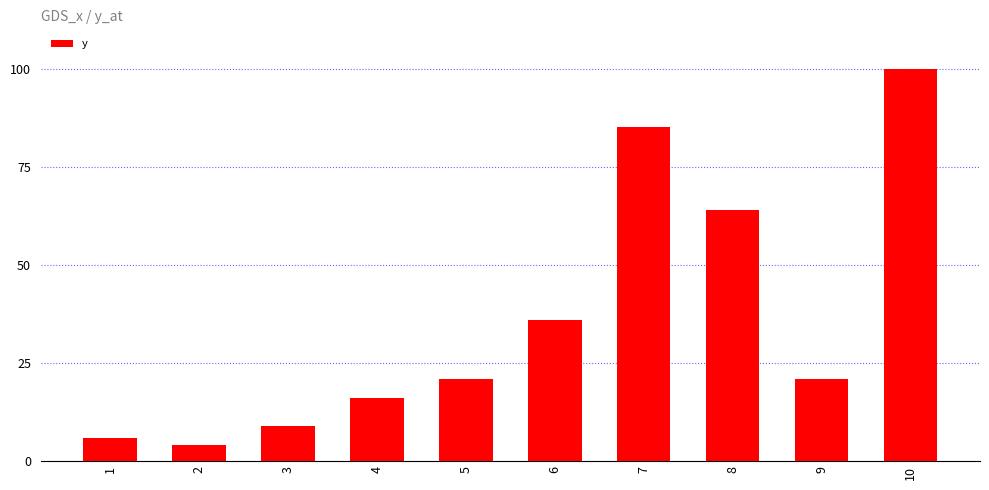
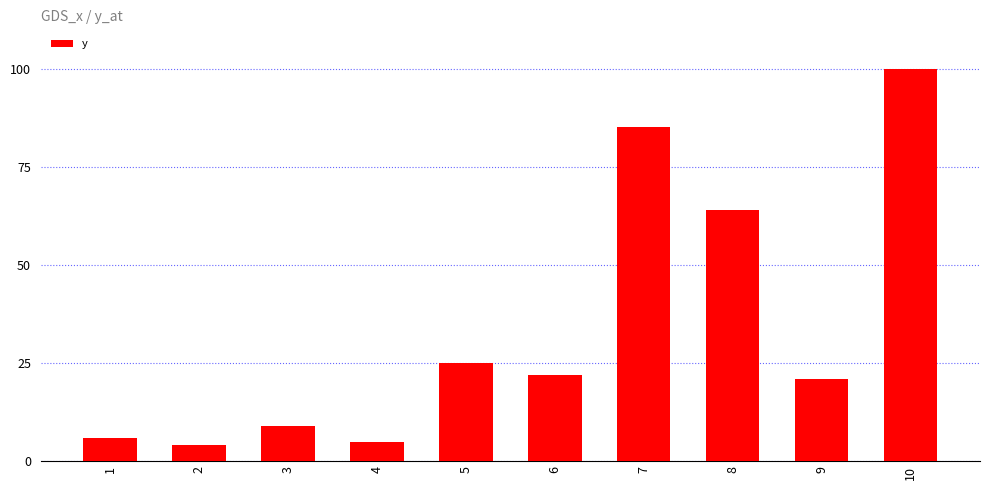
  {
    "1": 6,
    "2": 4,
    "3": 9,
-   "4": 16,
-   "5": 21,
-   "6": 36,
+   "4": 5,
+   "5": 25,
+   "6": 22,
    "7": 85,
    "8": 64,
    "9": 21,
    "10": 100
  }
